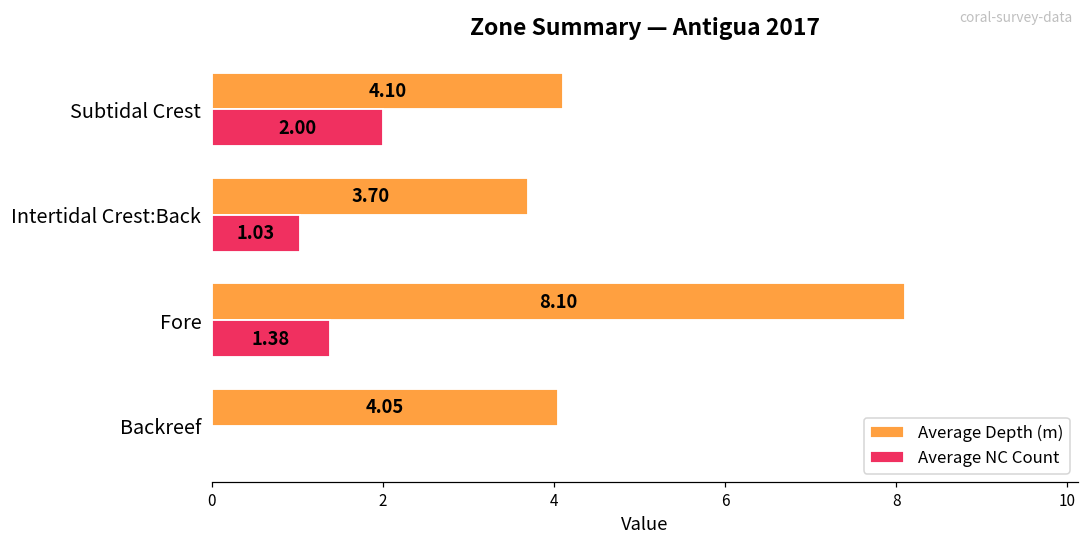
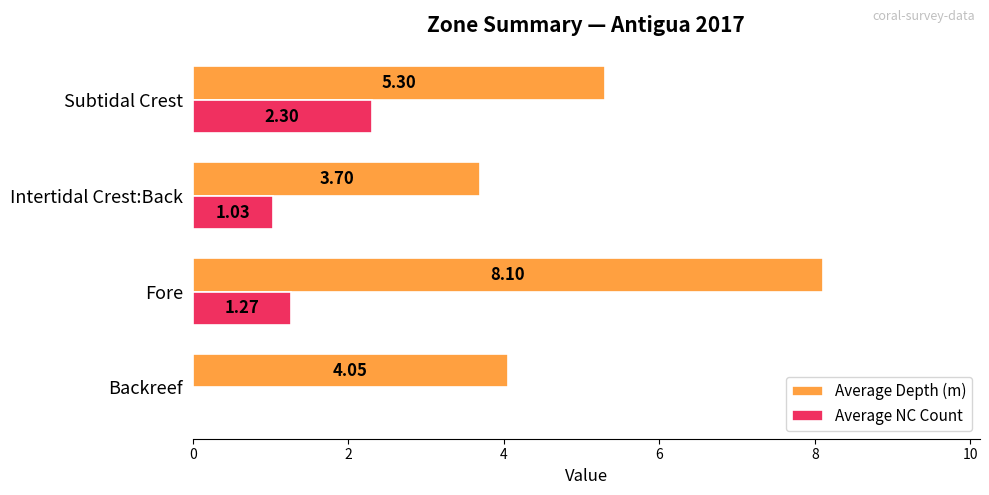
  {
    "Average Depth (m)": {
-     "Subtidal Crest": 4.10,
+     "Subtidal Crest": 5.30,
      "Intertidal Crest:Back": 3.70,
      "Fore": 8.10,
      "Backreef": 4.05
    },
    "Average NC Count": {
-     "Subtidal Crest": 2.00,
+     "Subtidal Crest": 2.30,
      "Intertidal Crest:Back": 1.03,
-     "Fore": 1.38
+     "Fore": 1.27
    }
  }
